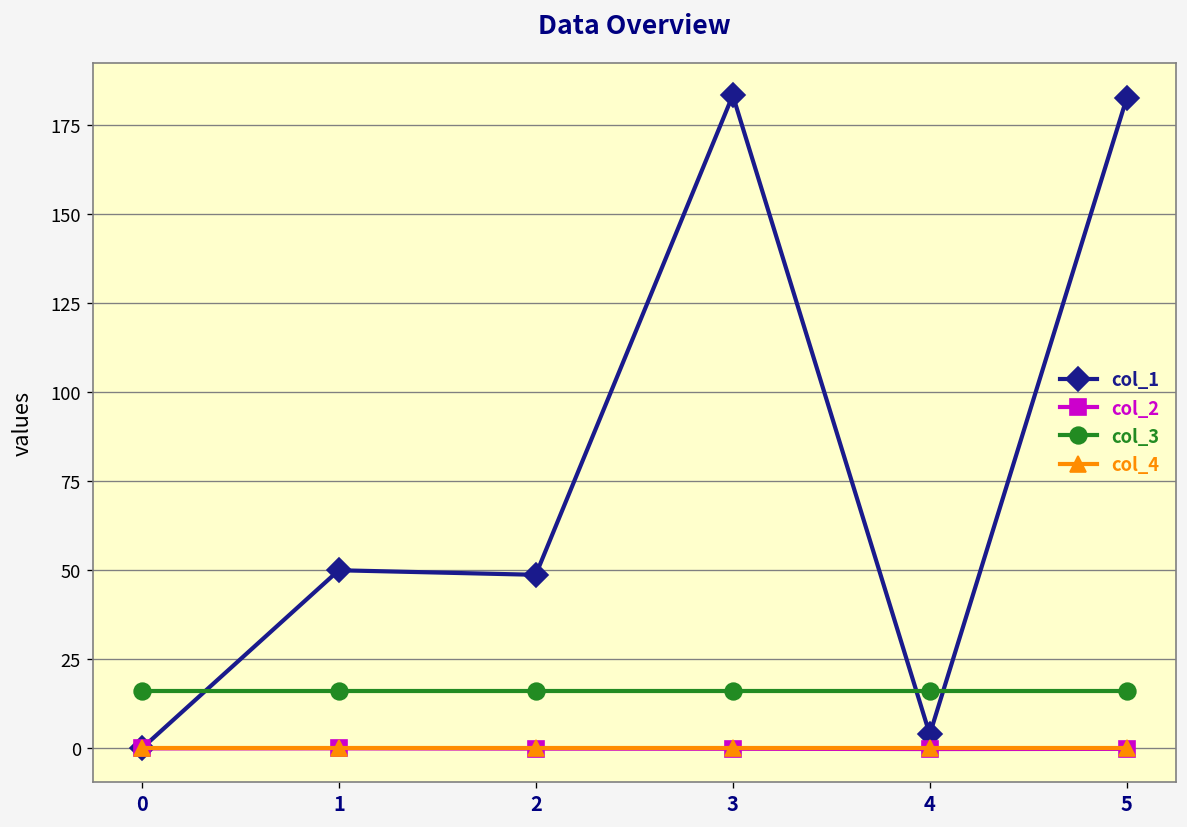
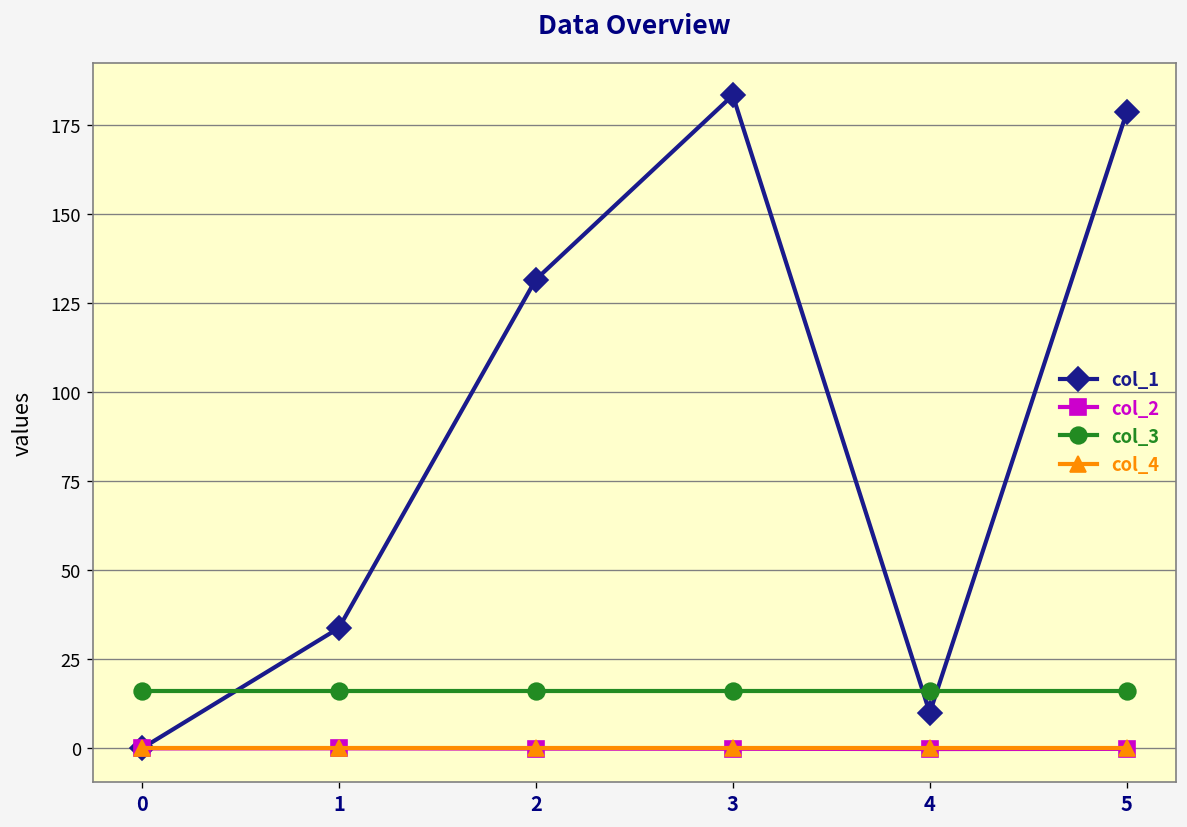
  {
    "col_1": {
-     "1": 50,
-     "2": 49,
+     "1": 34,
+     "2": 132,
      "3": 183,
-     "4": 4,
-     "5": 183
+     "4": 10,
+     "5": 179
    },
    "col_3": {
      "0": 16,
      "1": 16,
      "2": 16,
      "3": 16,
      "4": 16,
      "5": 16
    }
  }
